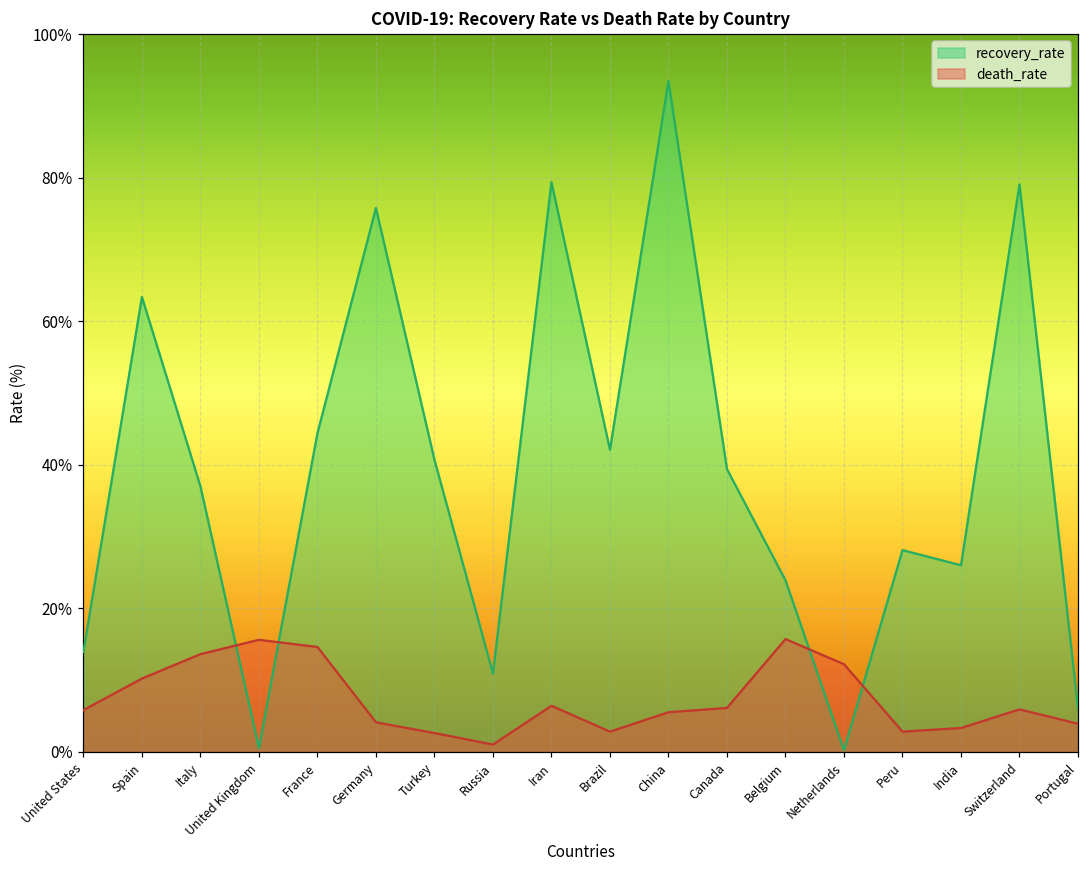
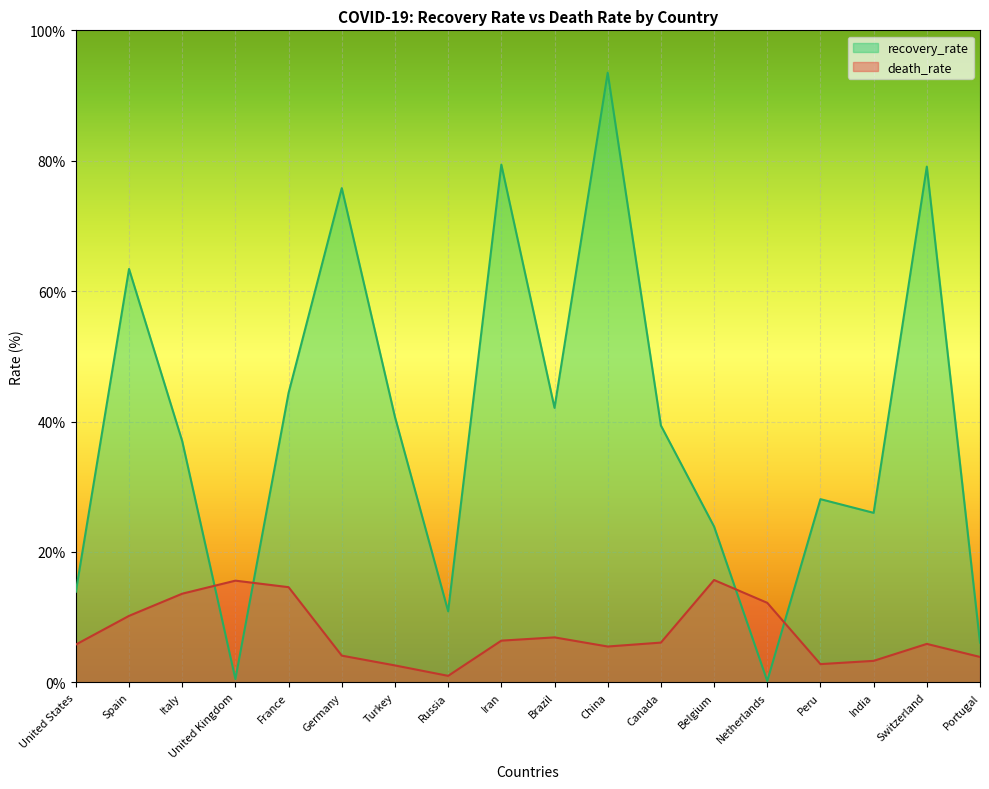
  {
    "recovery_rate": {
      "United States": "14%",
      "Spain": "63%",
      "Italy": "37%",
      "United Kingdom": "1%",
      "France": "44%",
      "Germany": "76%",
      "Turkey": "41%",
      "Russia": "11%",
      "Iran": "79%",
      "Brazil": "42%",
      "China": "94%",
      "Canada": "39%",
      "Belgium": "24%",
      "Netherlands": "0%",
      "Peru": "28%",
      "India": "26%",
      "Switzerland": "79%",
      "Portugal": "6%"
    },
    "death_rate": {
      "United States": "6%",
      "Spain": "10%",
      "Italy": "14%",
      "United Kingdom": "16%",
      "France": "15%",
      "Germany": "4%",
      "Turkey": "3%",
      "Russia": "1%",
      "Iran": "6%",
-     "Brazil": "3%",
+     "Brazil": "7%",
      "China": "6%",
      "Canada": "6%",
      "Belgium": "16%",
      "Netherlands": "12%",
      "Peru": "3%",
      "India": "3%",
      "Switzerland": "6%",
      "Portugal": "4%"
    }
  }
